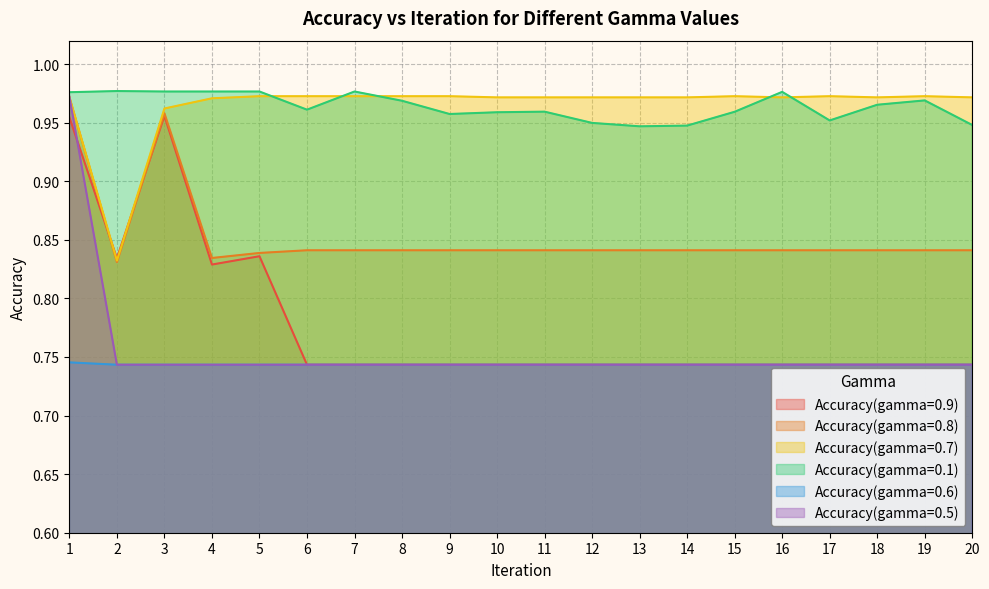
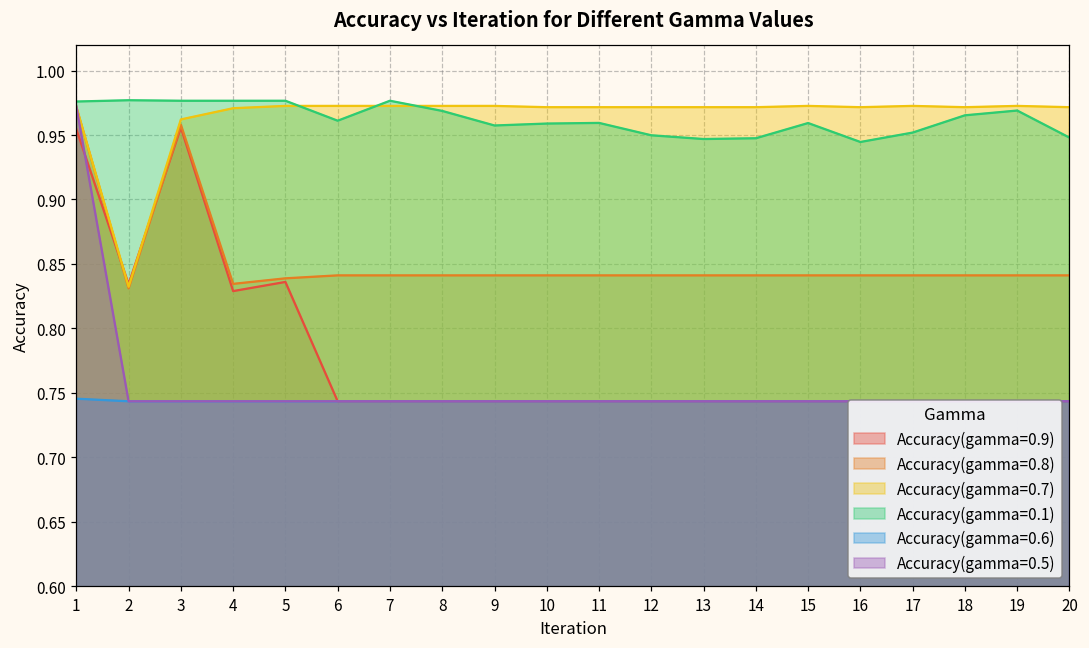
  {
    "Accuracy(gamma=0.1)": {
      "1": 0.976,
      "2": 0.977,
      "3": 0.977,
      "4": 0.977,
      "5": 0.977,
      "6": 0.961,
      "7": 0.977,
      "8": 0.969,
      "9": 0.957,
      "10": 0.959,
      "11": 0.959,
      "12": 0.950,
      "13": 0.947,
      "14": 0.948,
      "15": 0.959,
-     "16": 0.976,
+     "16": 0.945,
      "17": 0.952,
      "18": 0.965,
      "19": 0.969,
      "20": 0.948
    },
    "Accuracy(gamma=0.6)": {
      "1": 0.745
    }
  }
